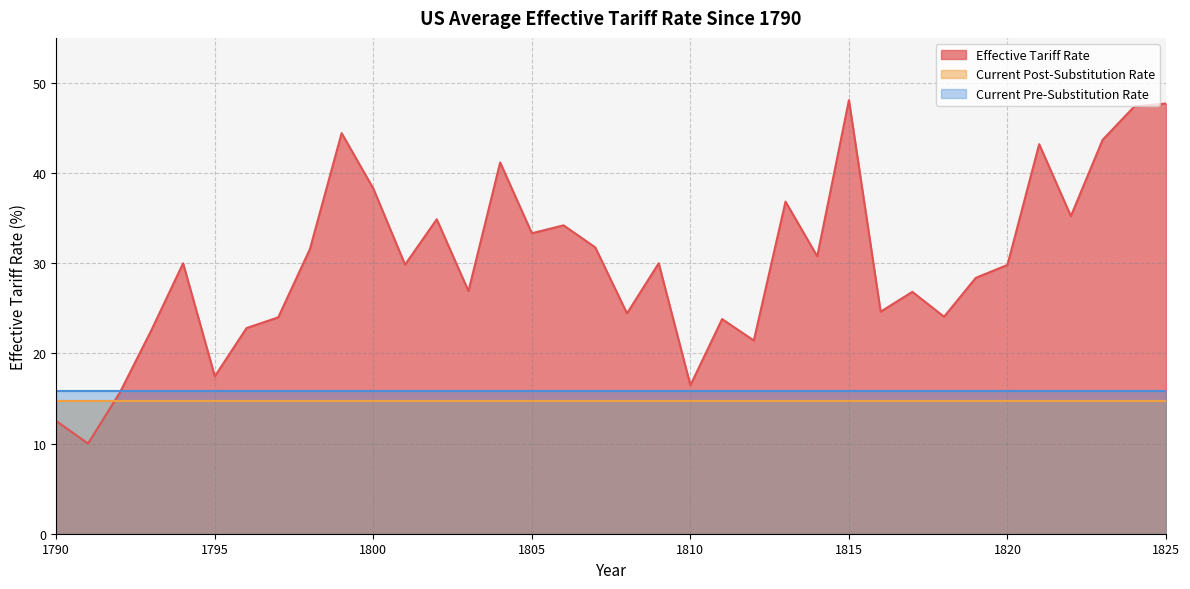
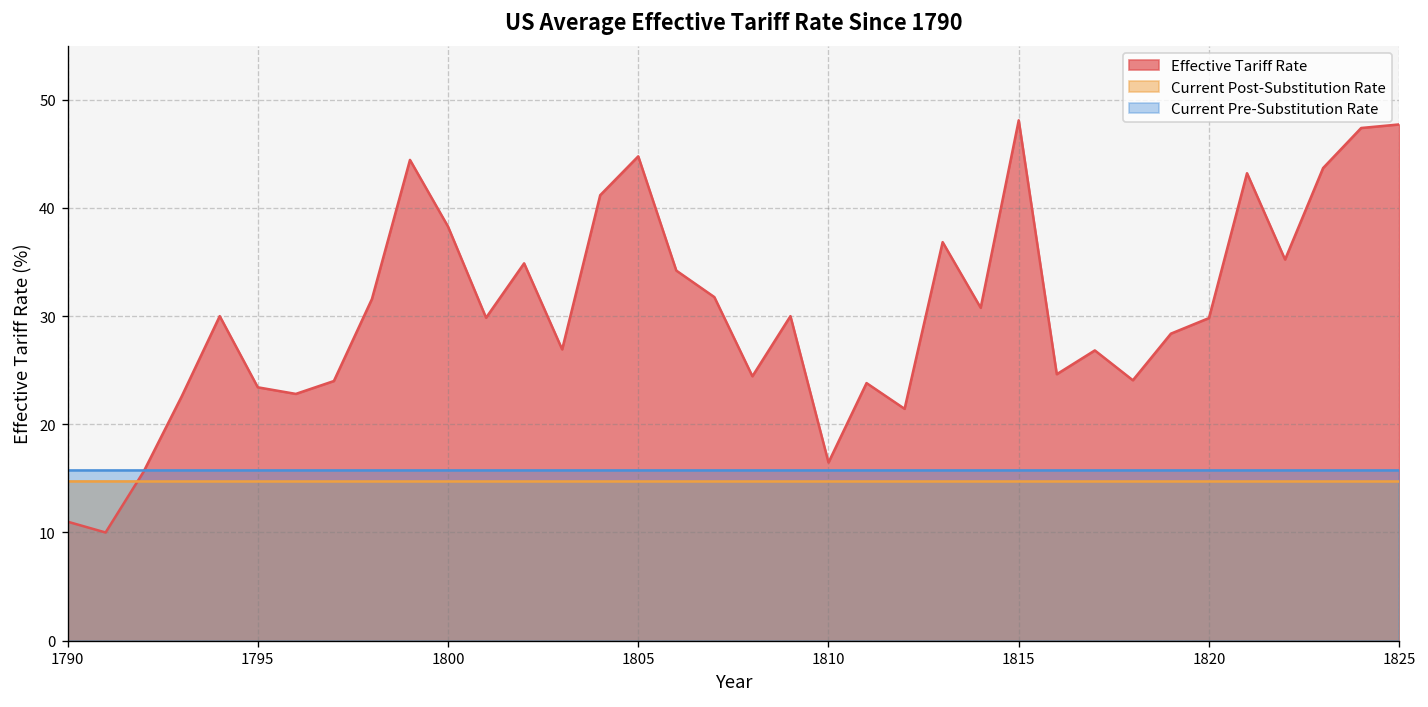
  {
    "Effective Tariff Rate": {
-     "1790": 13,
-     "1795": 17,
+     "1790": 11,
+     "1795": 23,
      "1800": 38,
-     "1805": 33,
+     "1805": 45,
      "1810": 16,
      "1815": 48,
      "1820": 30,
      "1825": 48
    },
    "Current Post-Substitution Rate": {
      "1790": 15,
      "1795": 15,
      "1800": 15,
      "1805": 15,
      "1810": 15,
      "1815": 15,
      "1820": 15,
      "1825": 15
    },
    "Current Pre-Substitution Rate": {
      "1790": 16,
      "1795": 16,
      "1800": 16,
      "1805": 16,
      "1810": 16,
      "1815": 16,
      "1820": 16,
      "1825": 16
    }
  }
